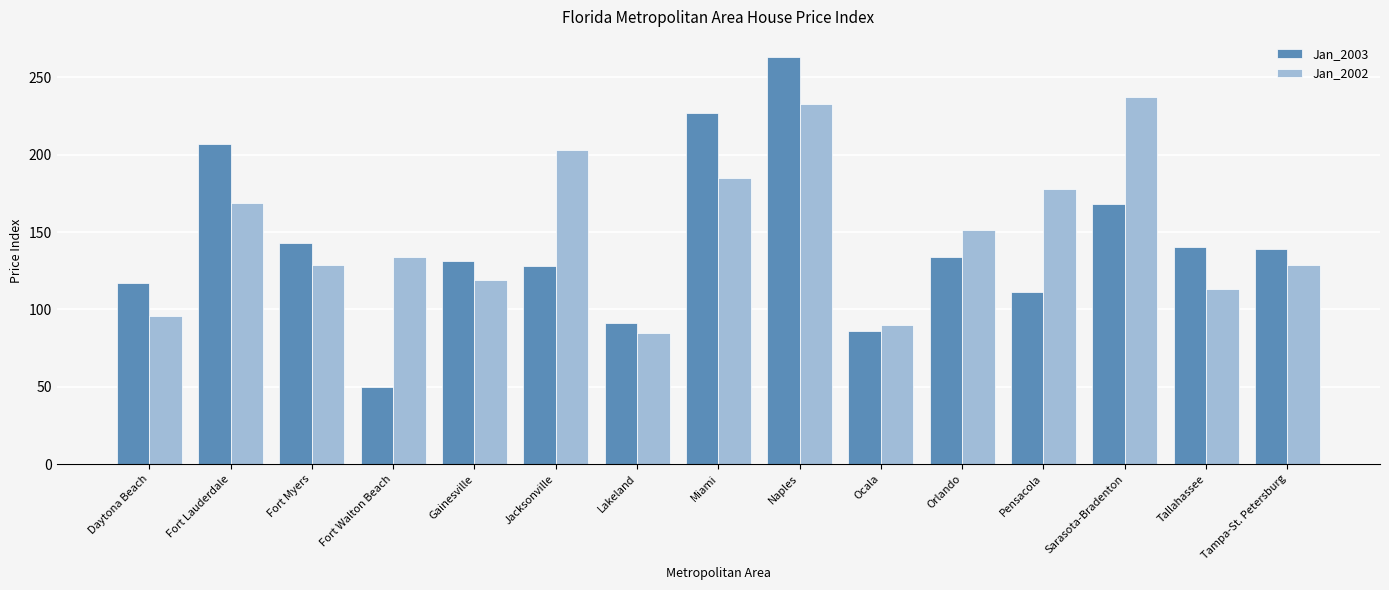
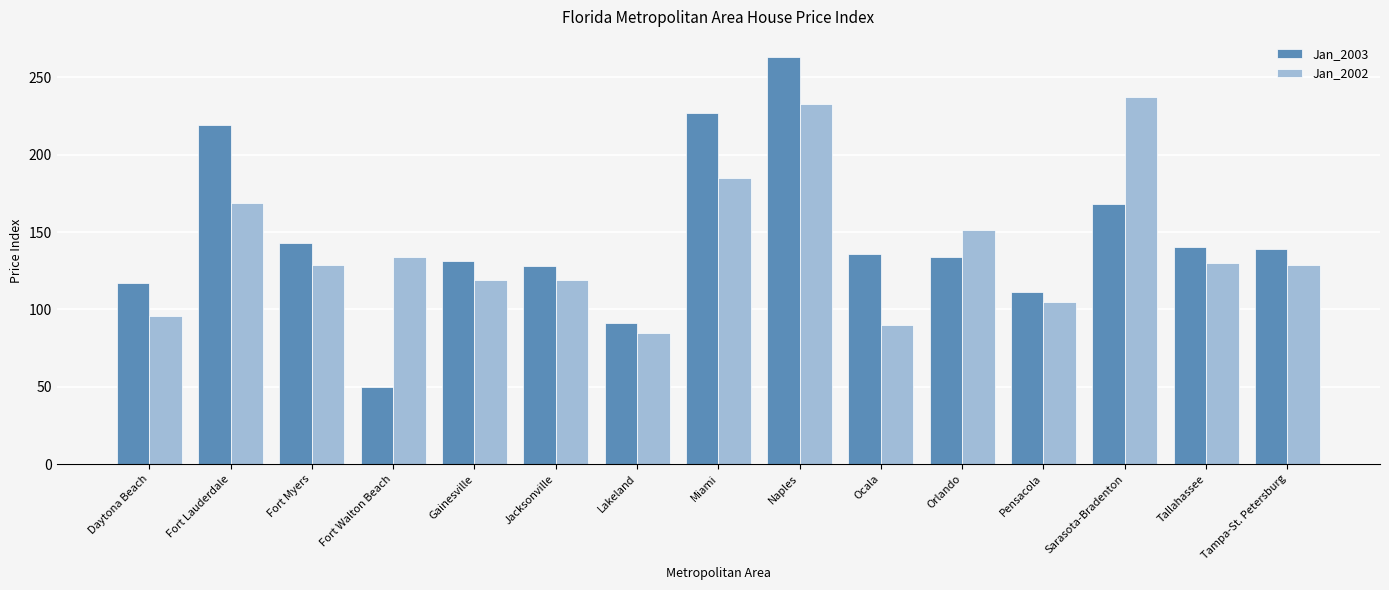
  {
    "Jan_2003": {
      "Daytona Beach": 117,
-     "Fort Lauderdale": 207,
+     "Fort Lauderdale": 219,
      "Fort Myers": 143,
      "Fort Walton Beach": 50,
      "Gainesville": 131,
      "Jacksonville": 128,
      "Lakeland": 91,
      "Miami": 227,
      "Naples": 263,
-     "Ocala": 86,
+     "Ocala": 136,
      "Orlando": 134,
      "Pensacola": 111,
      "Sarasota-Bradenton": 168,
      "Tallahassee": 140,
      "Tampa-St. Petersburg": 139
    },
    "Jan_2002": {
      "Daytona Beach": 96,
      "Fort Lauderdale": 169,
      "Fort Myers": 129,
      "Fort Walton Beach": 134,
      "Gainesville": 119,
-     "Jacksonville": 203,
+     "Jacksonville": 119,
      "Lakeland": 85,
      "Miami": 185,
      "Naples": 233,
      "Ocala": 90,
      "Orlando": 151,
-     "Pensacola": 178,
+     "Pensacola": 105,
      "Sarasota-Bradenton": 237,
-     "Tallahassee": 113,
+     "Tallahassee": 130,
      "Tampa-St. Petersburg": 129
    }
  }
